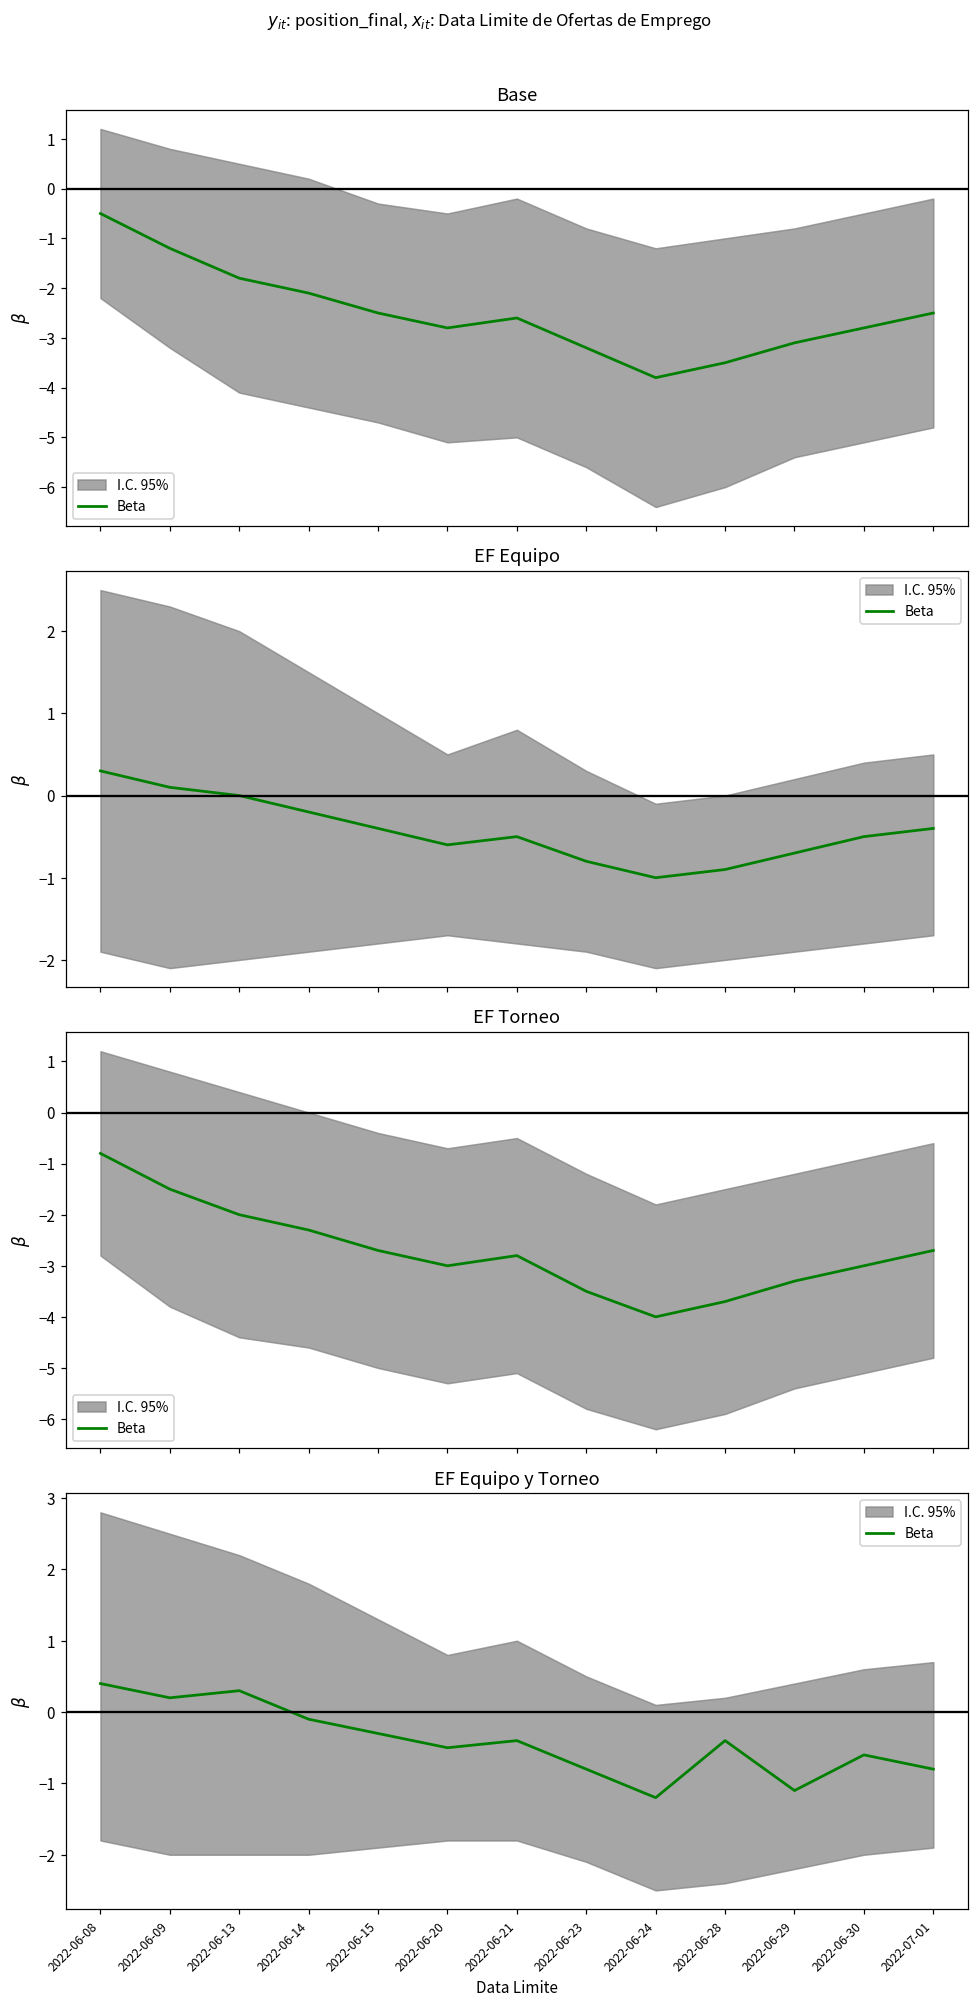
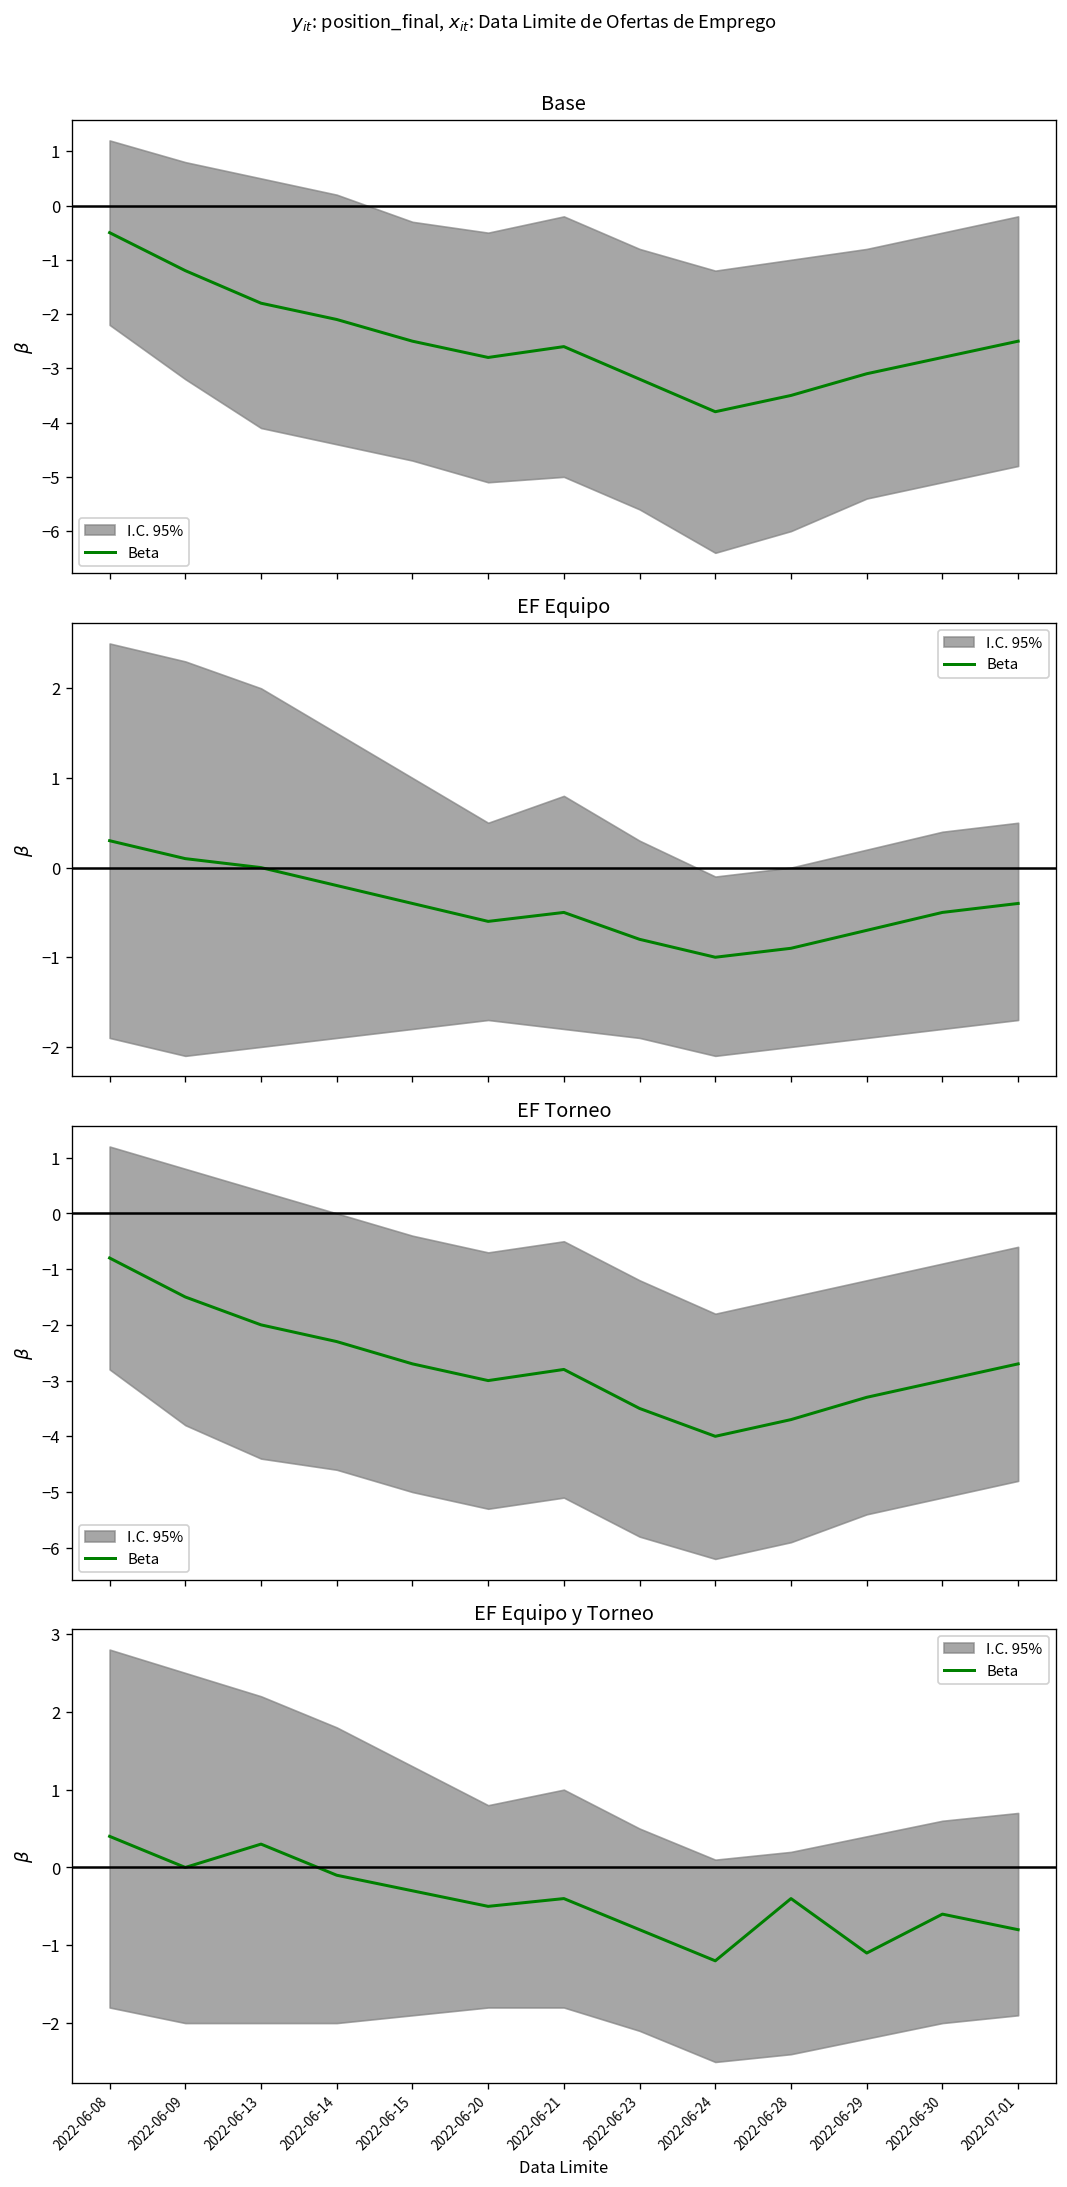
  {
    "EF Equipo y Torneo": {
      "Beta": {
        "2022-06-08": 0.4,
-       "2022-06-09": 0.2,
+       "2022-06-09": 0.0,
        "2022-06-13": 0.3,
        "2022-06-14": -0.1,
        "2022-06-15": -0.3,
        "2022-06-20": -0.5,
        "2022-06-21": -0.4,
        "2022-06-23": -0.8,
        "2022-06-24": -1.2,
        "2022-06-28": -0.4,
        "2022-06-29": -1.1,
        "2022-06-30": -0.6,
        "2022-07-01": -0.8
      }
    }
  }
